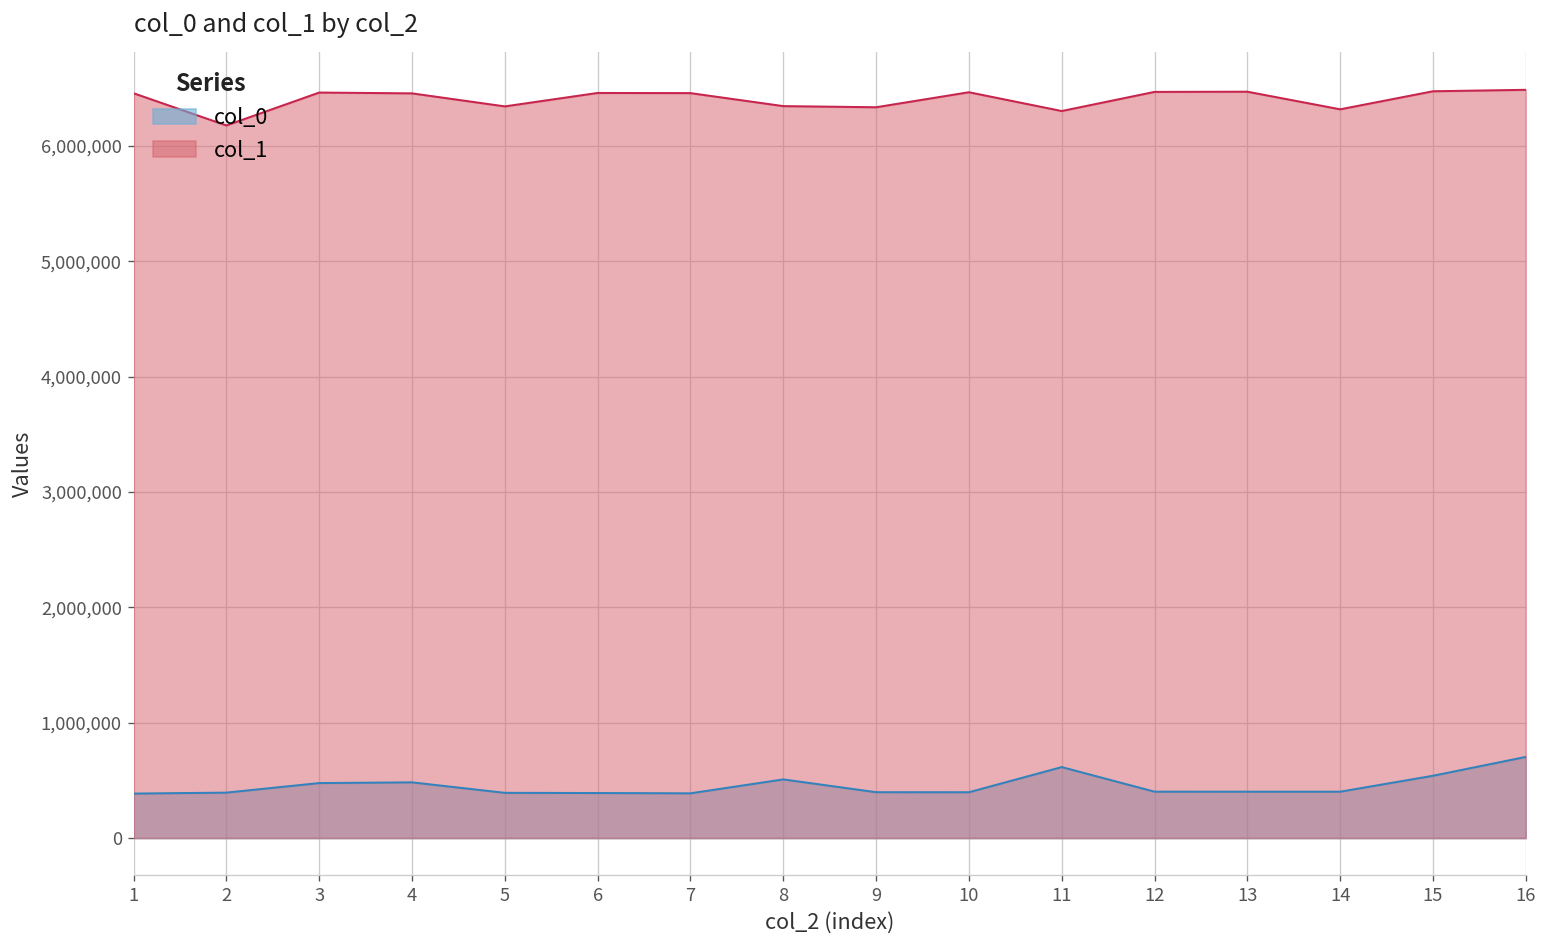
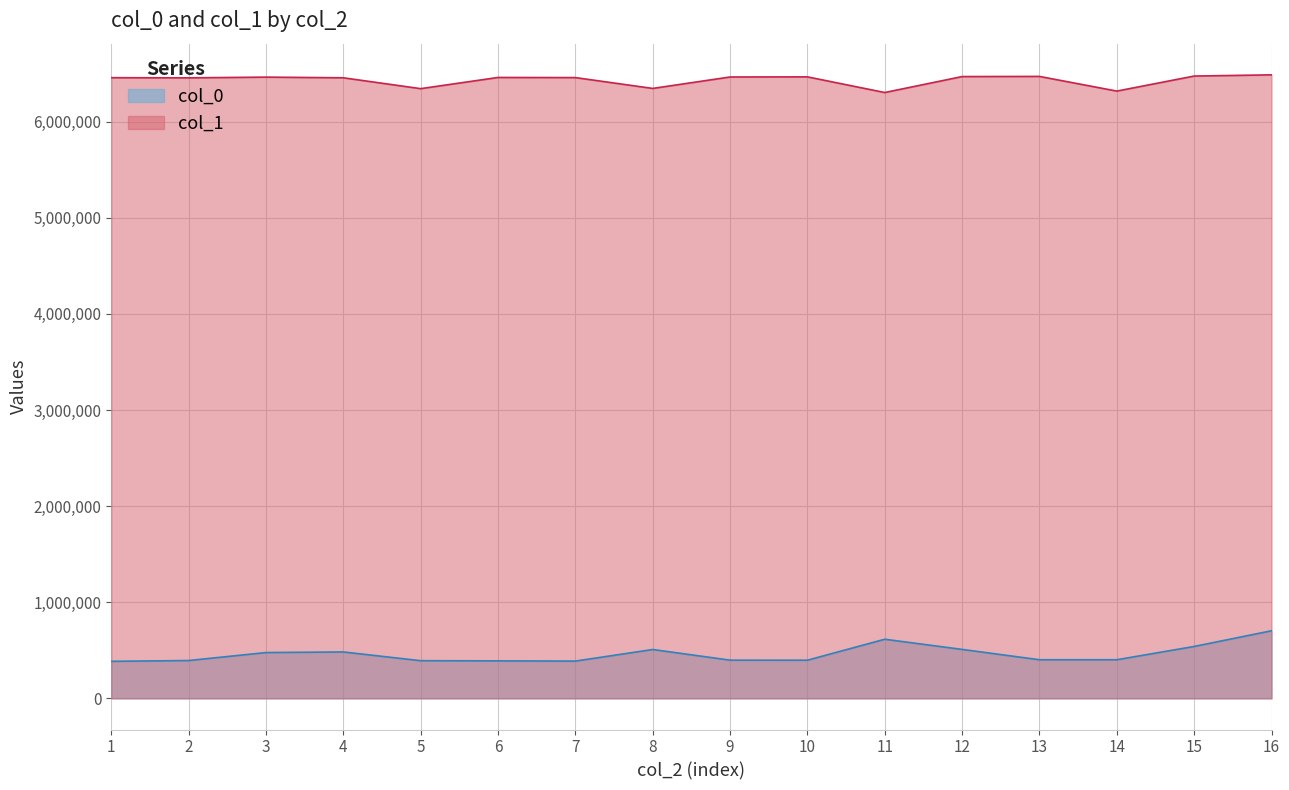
  {
    "col_0": {
      "1": "400,000",
      "2": "400,000",
      "3": "500,000",
      "4": "500,000",
      "5": "400,000",
      "6": "400,000",
      "7": "400,000",
      "8": "500,000",
      "9": "400,000",
      "10": "400,000",
      "11": "600,000",
-     "12": "400,000",
+     "12": "500,000",
      "13": "400,000",
      "14": "400,000",
      "15": "500,000",
      "16": "700,000"
    },
    "col_1": {
      "1": "6,500,000",
-     "2": "6,200,000",
+     "2": "6,500,000",
      "3": "6,500,000",
      "4": "6,500,000",
      "5": "6,300,000",
      "6": "6,500,000",
      "7": "6,500,000",
      "8": "6,300,000",
-     "9": "6,300,000",
+     "9": "6,500,000",
      "10": "6,500,000",
      "11": "6,300,000",
      "12": "6,500,000",
      "13": "6,500,000",
      "14": "6,300,000",
      "15": "6,500,000",
      "16": "6,500,000"
    }
  }
